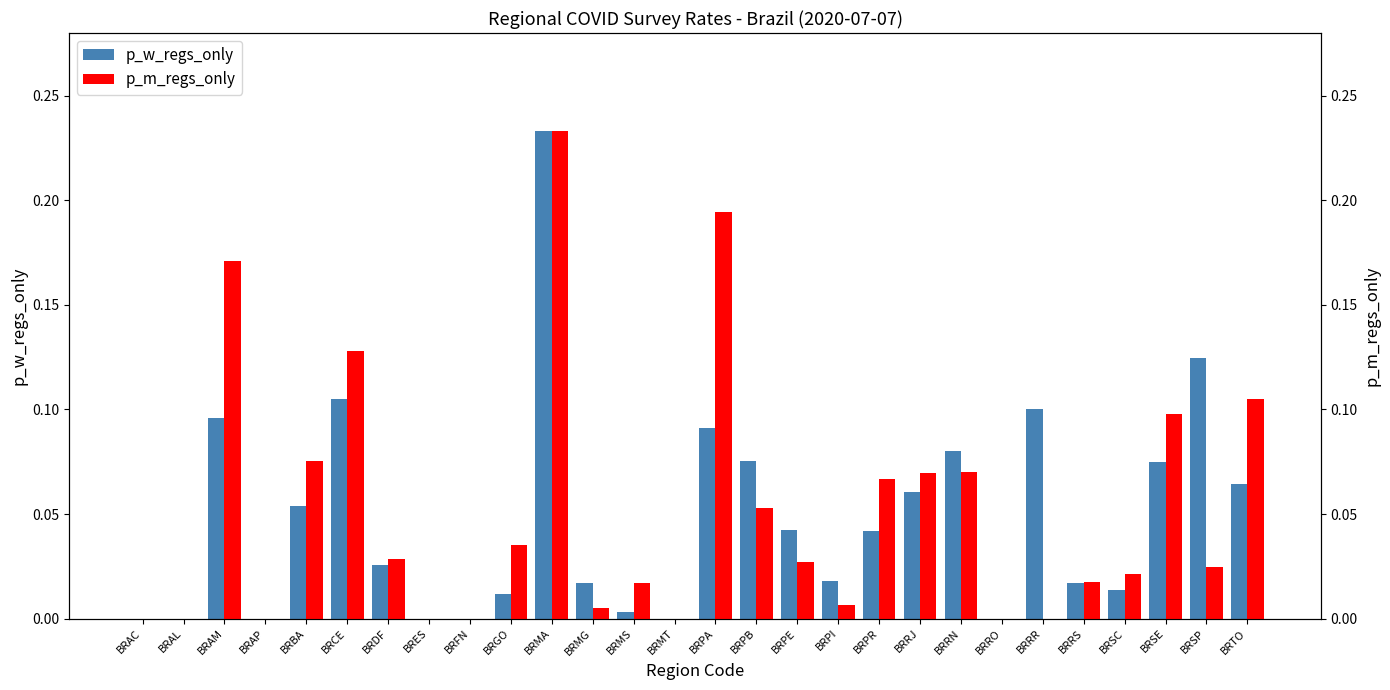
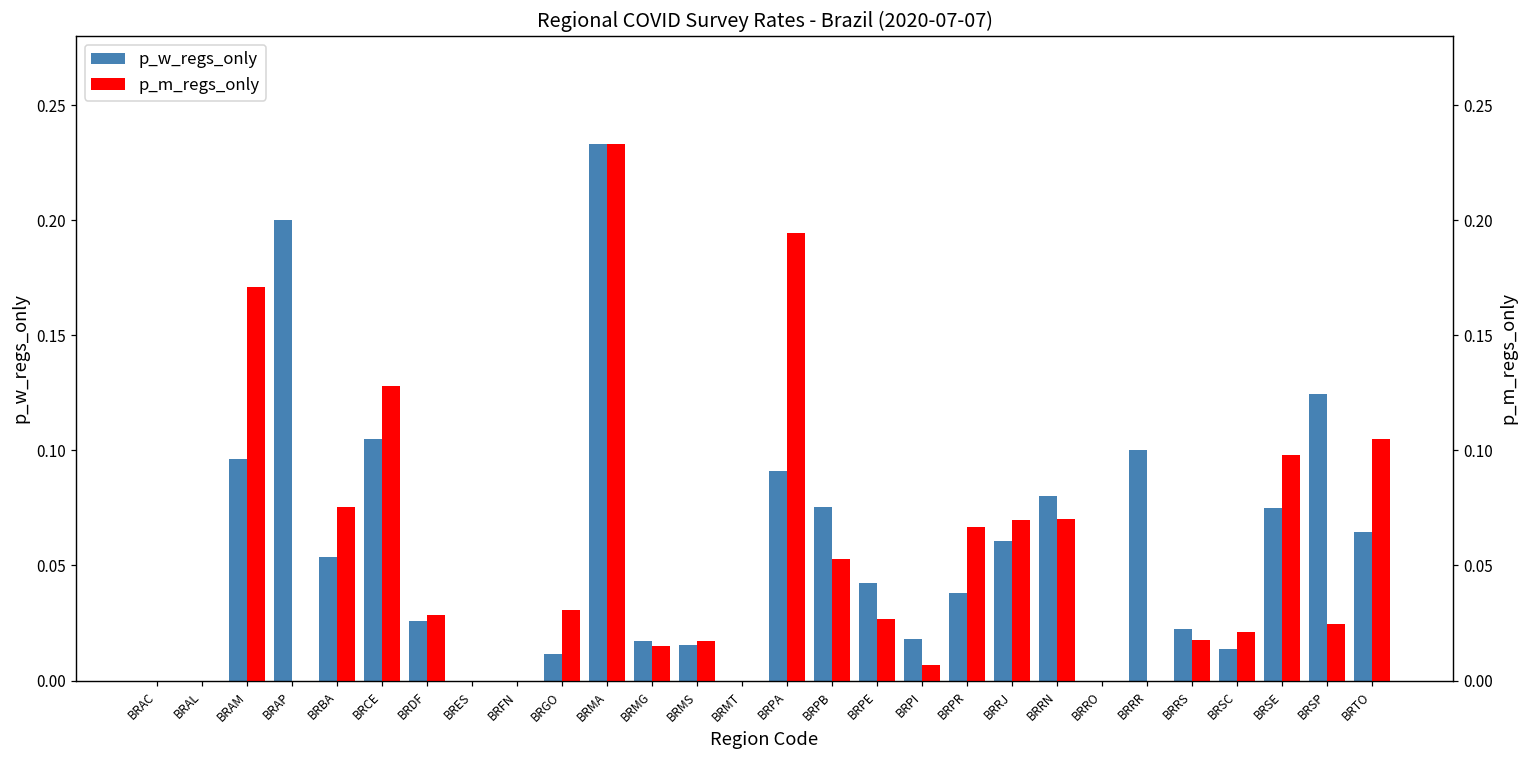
  {
    "p_w_regs_only": {
      "BRAC": 0.000,
      "BRAL": 0.000,
      "BRAM": 0.096,
-     "BRAP": 0.0,
+     "BRAP": 0.2,
      "BRBA": 0.054,
      "BRCE": 0.105,
      "BRDF": 0.026,
      "BRES": 0.000,
      "BRFN": 0.000,
      "BRGO": 0.012,
      "BRMA": 0.233,
      "BRMG": 0.017,
-     "BRMS": 0.003,
+     "BRMS": 0.015,
      "BRMT": 0.000,
      "BRPA": 0.091,
      "BRPB": 0.075,
      "BRPE": 0.042,
      "BRPI": 0.018,
-     "BRPR": 0.042,
+     "BRPR": 0.038,
      "BRRJ": 0.061,
      "BRRN": 0.080,
      "BRRO": 0.000,
      "BRRR": 0.100,
-     "BRRS": 0.017,
+     "BRRS": 0.022,
      "BRSC": 0.014,
      "BRSE": 0.075,
      "BRSP": 0.125,
      "BRTO": 0.065
    },
    "p_m_regs_only": {
      "BRAC": 0.000,
      "BRAL": 0.000,
      "BRAM": 0.171,
      "BRAP": 0.000,
      "BRBA": 0.075,
      "BRCE": 0.128,
      "BRDF": 0.028,
      "BRES": 0.000,
      "BRFN": 0.000,
-     "BRGO": 0.035,
+     "BRGO": 0.031,
      "BRMA": 0.233,
-     "BRMG": 0.005,
+     "BRMG": 0.015,
      "BRMS": 0.017,
      "BRMT": 0.000,
      "BRPA": 0.194,
      "BRPB": 0.053,
      "BRPE": 0.027,
      "BRPI": 0.007,
      "BRPR": 0.067,
      "BRRJ": 0.070,
      "BRRN": 0.070,
      "BRRO": 0.000,
      "BRRR": 0.000,
      "BRRS": 0.018,
      "BRSC": 0.021,
      "BRSE": 0.098,
      "BRSP": 0.024,
      "BRTO": 0.105
    }
  }
